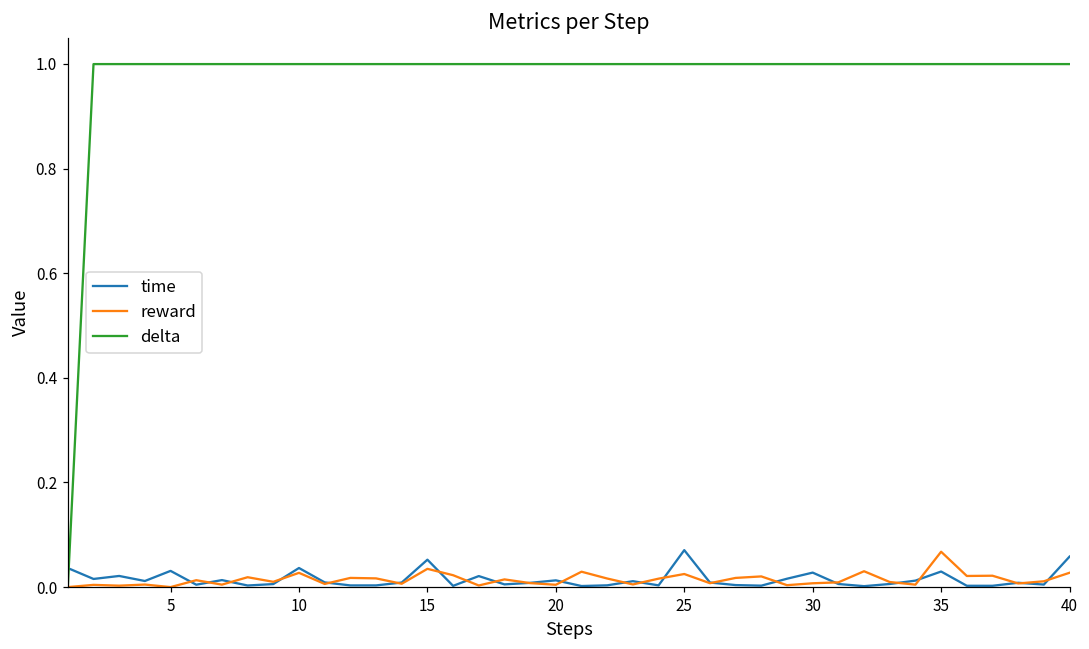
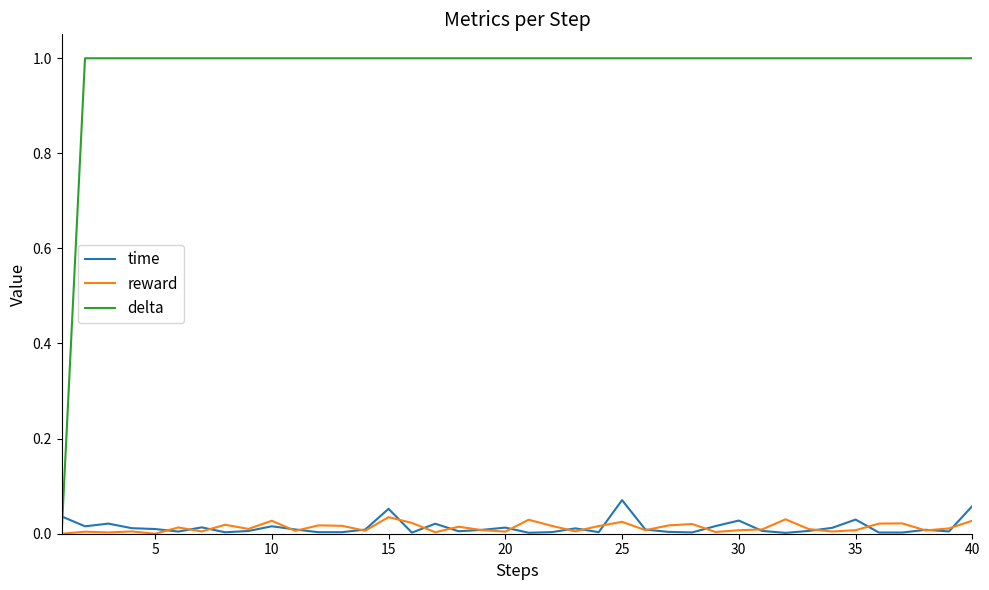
  {
    "time": {
-     "5": 0.03,
-     "10": 0.04,
+     "5": 0.01,
+     "10": 0.02,
      "15": 0.05,
      "20": 0.01,
      "25": 0.07,
      "30": 0.03,
      "35": 0.03,
      "40": 0.06
    },
    "reward": {
      "5": 0.00,
      "10": 0.03,
      "15": 0.03,
      "20": 0.00,
      "25": 0.03,
      "30": 0.01,
-     "35": 0.07,
+     "35": 0.01,
      "40": 0.03
    },
    "delta": {
      "5": 1.00,
      "10": 1.00,
      "15": 1.00,
      "20": 1.00,
      "25": 1.00,
      "30": 1.00,
      "35": 1.00,
      "40": 1.00
    }
  }
